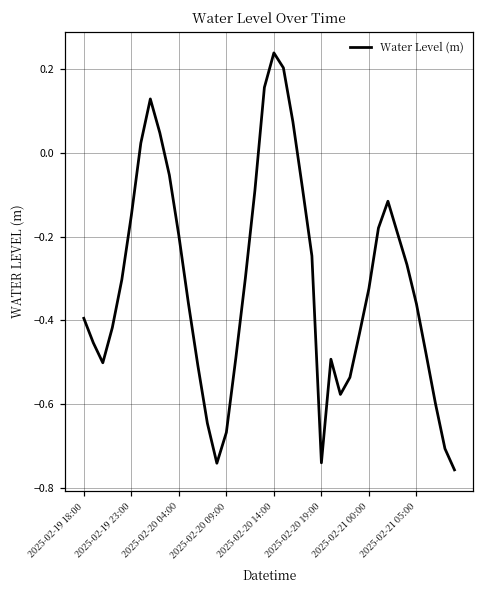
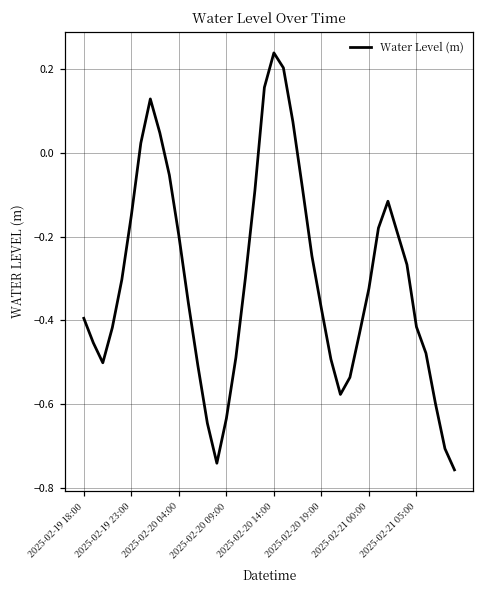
  {
    "2025-02-19 18:00": -0.40,
    "2025-02-19 23:00": -0.15,
    "2025-02-20 04:00": -0.20,
-   "2025-02-20 09:00": -0.67,
+   "2025-02-20 09:00": -0.63,
    "2025-02-20 14:00": 0.24,
-   "2025-02-20 19:00": -0.74,
+   "2025-02-20 19:00": -0.37,
    "2025-02-21 00:00": -0.32,
-   "2025-02-21 05:00": -0.36
+   "2025-02-21 05:00": -0.42
  }
